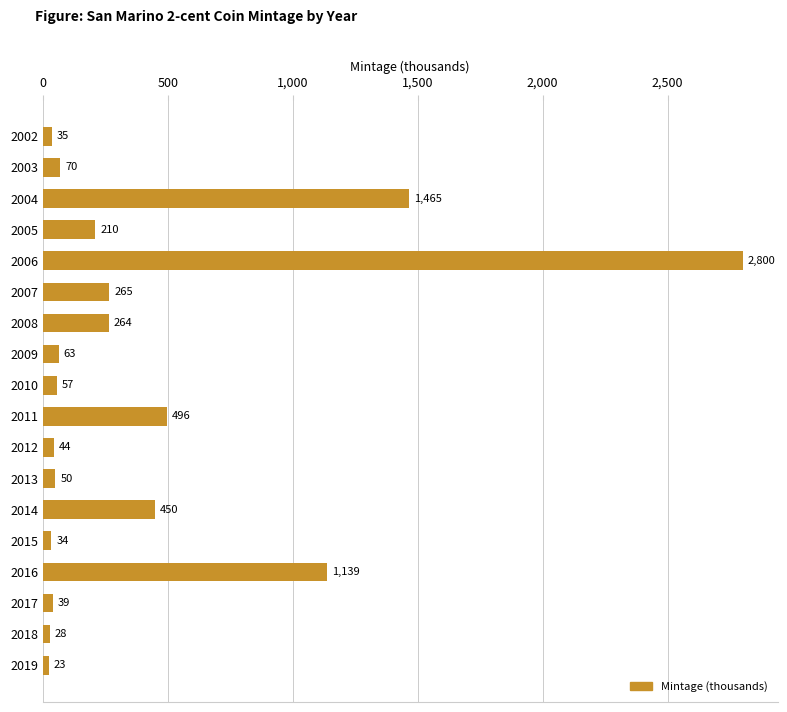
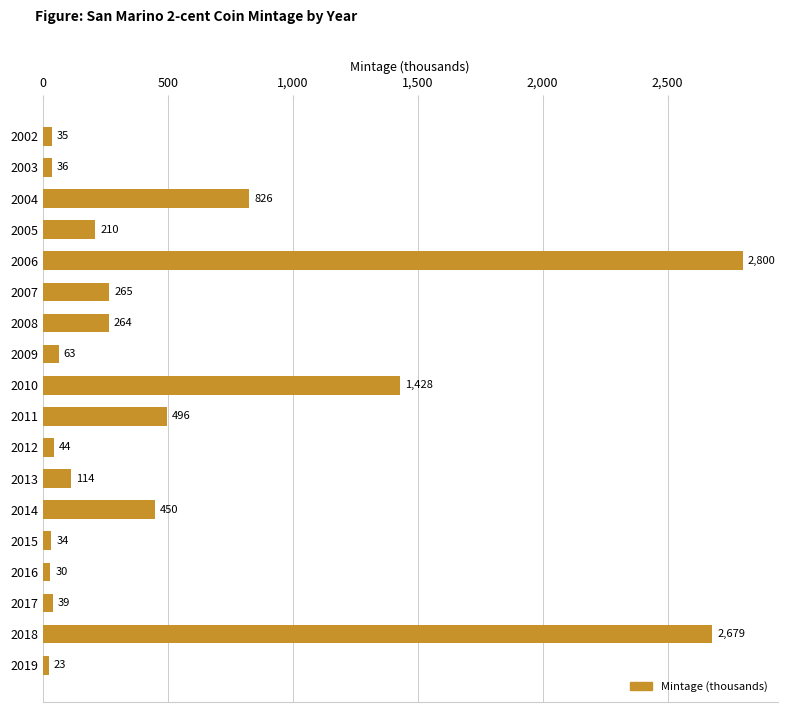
  {
    "2002": "35",
-   "2003": "70",
-   "2004": "1,465",
+   "2003": "36",
+   "2004": "826",
    "2005": "210",
    "2006": "2,800",
    "2007": "265",
    "2008": "264",
    "2009": "63",
-   "2010": "57",
+   "2010": "1,428",
    "2011": "496",
    "2012": "44",
-   "2013": "50",
+   "2013": "114",
    "2014": "450",
    "2015": "34",
-   "2016": "1,139",
+   "2016": "30",
    "2017": "39",
-   "2018": "28",
+   "2018": "2,679",
    "2019": "23"
  }
